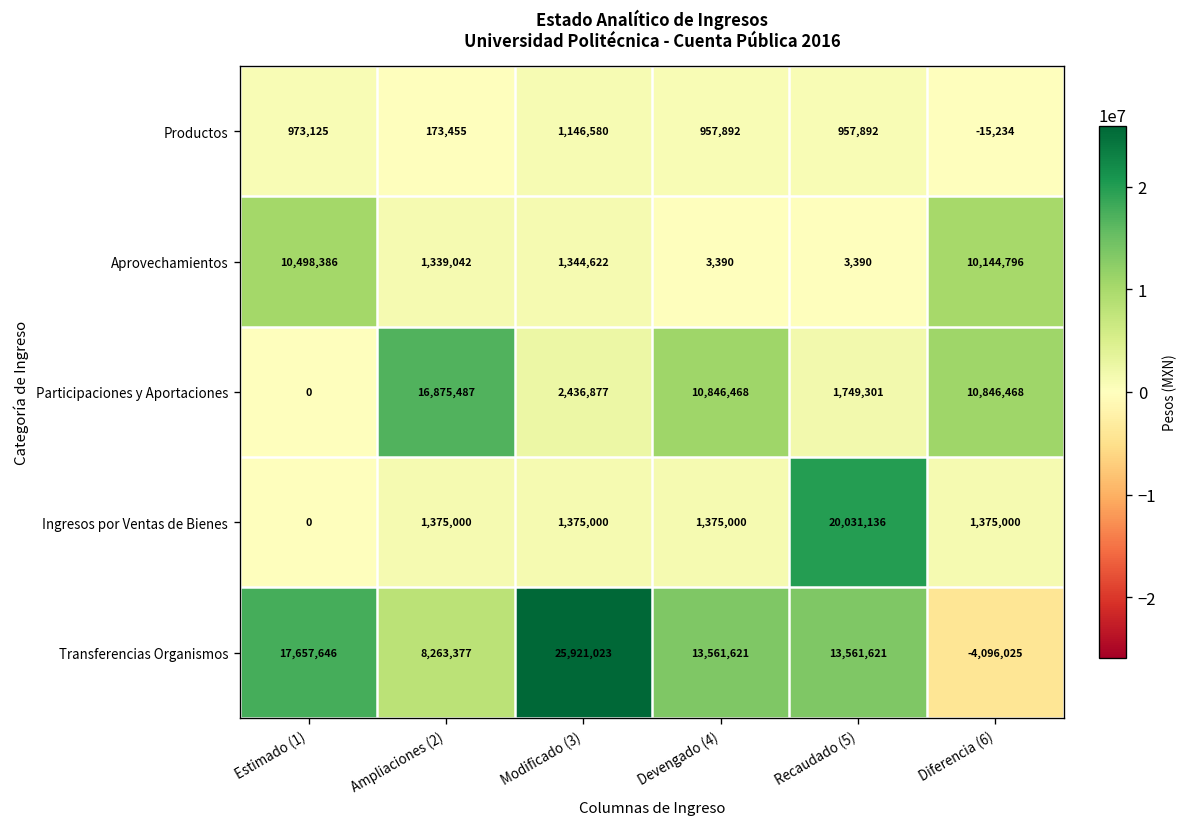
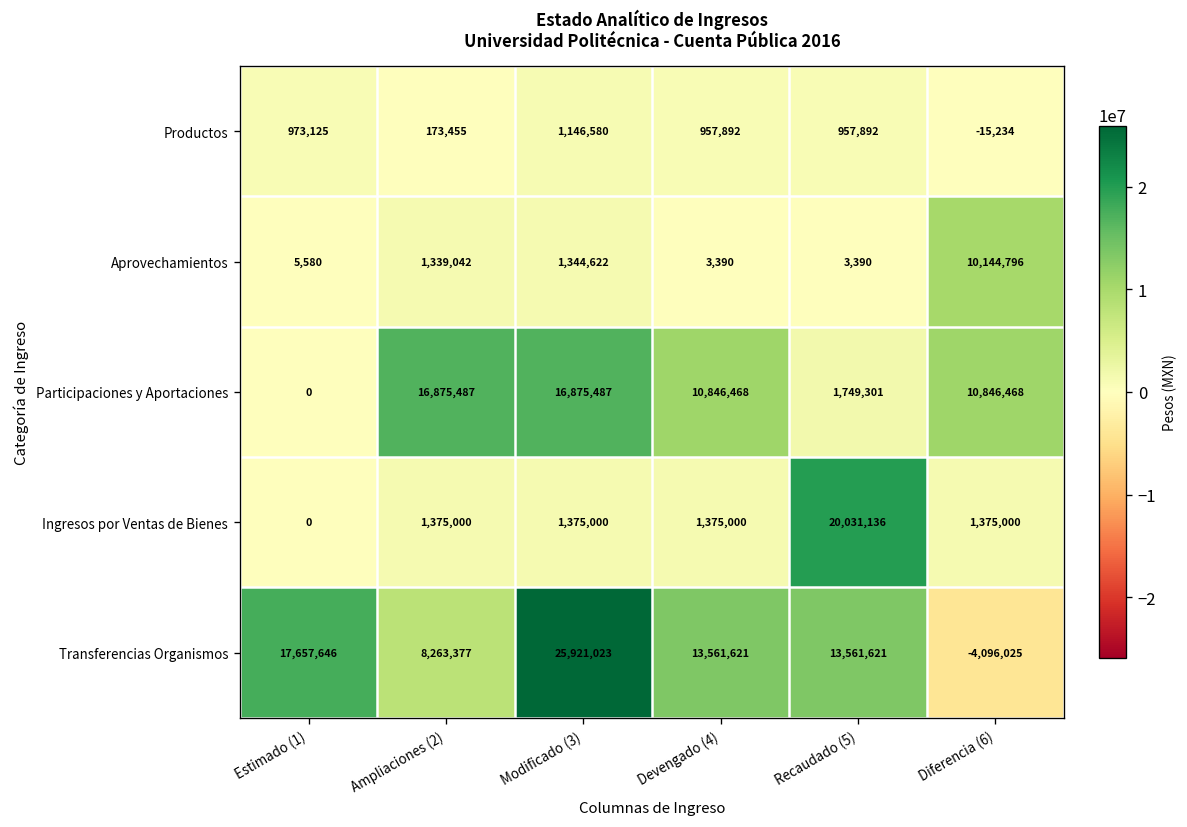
  {
    "Productos": {
      "Estimado (1)": "973,125",
      "Ampliaciones (2)": "173,455",
      "Modificado (3)": "1,146,580",
      "Devengado (4)": "957,892",
      "Recaudado (5)": "957,892",
      "Diferencia (6)": "-15,234"
    },
    "Aprovechamientos": {
-     "Estimado (1)": "10,498,386",
+     "Estimado (1)": "5,580",
      "Ampliaciones (2)": "1,339,042",
      "Modificado (3)": "1,344,622",
      "Devengado (4)": "3,390",
      "Recaudado (5)": "3,390",
      "Diferencia (6)": "10,144,796"
    },
    "Participaciones y Aportaciones": {
      "Estimado (1)": "0",
      "Ampliaciones (2)": "16,875,487",
-     "Modificado (3)": "2,436,877",
+     "Modificado (3)": "16,875,487",
      "Devengado (4)": "10,846,468",
      "Recaudado (5)": "1,749,301",
      "Diferencia (6)": "10,846,468"
    },
    "Ingresos por Ventas de Bienes": {
      "Estimado (1)": "0",
      "Ampliaciones (2)": "1,375,000",
      "Modificado (3)": "1,375,000",
      "Devengado (4)": "1,375,000",
      "Recaudado (5)": "20,031,136",
      "Diferencia (6)": "1,375,000"
    },
    "Transferencias Organismos": {
      "Estimado (1)": "17,657,646",
      "Ampliaciones (2)": "8,263,377",
      "Modificado (3)": "25,921,023",
      "Devengado (4)": "13,561,621",
      "Recaudado (5)": "13,561,621",
      "Diferencia (6)": "-4,096,025"
    }
  }
